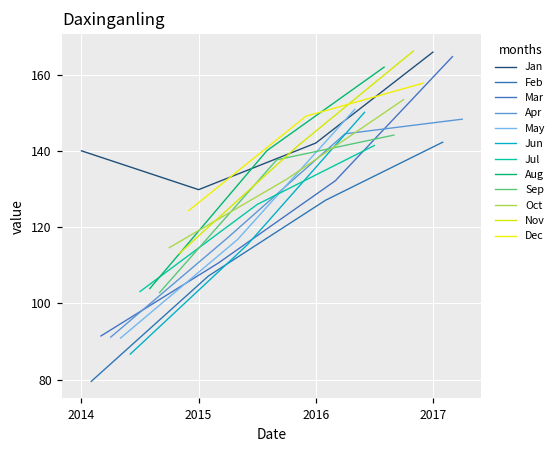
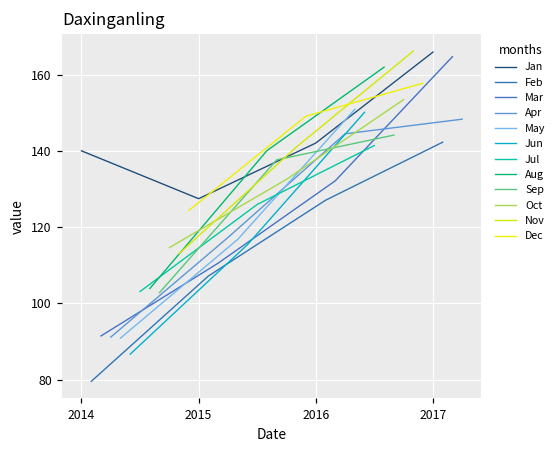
  {
    "Jan": {
      "2014": 140,
-     "2015": 130,
+     "2015": 127,
      "2016": 142,
      "2017": 166
    }
  }
